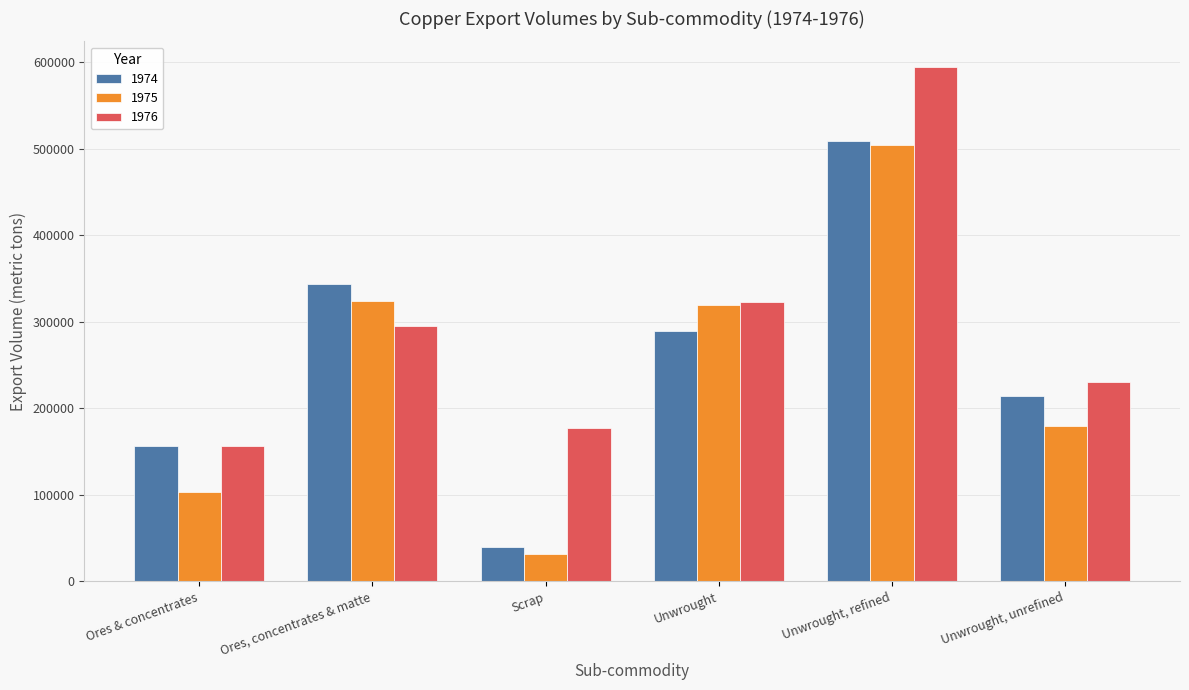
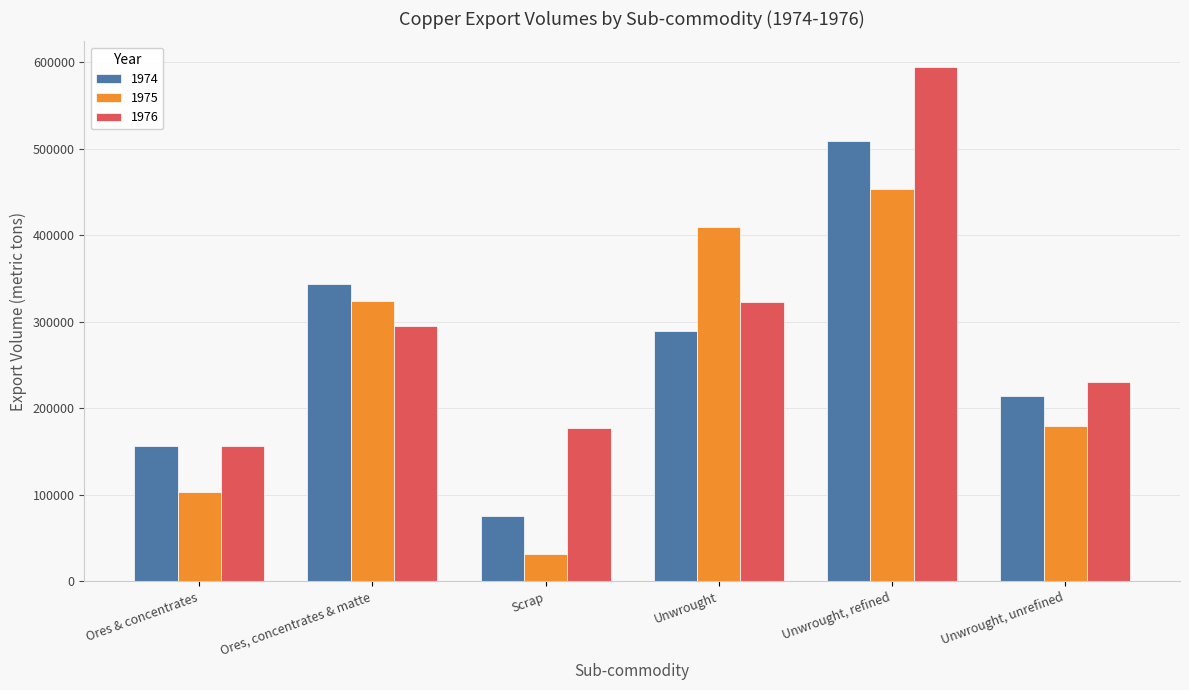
  {
    "1974": {
      "Ores & concentrates": 160000,
      "Ores, concentrates & matte": 340000,
-     "Scrap": 40000,
+     "Scrap": 80000,
      "Unwrought": 290000,
      "Unwrought, refined": 510000,
      "Unwrought, unrefined": 210000
    },
    "1975": {
      "Ores & concentrates": 100000,
      "Ores, concentrates & matte": 320000,
      "Scrap": 30000,
-     "Unwrought": 320000,
-     "Unwrought, refined": 500000,
+     "Unwrought": 410000,
+     "Unwrought, refined": 450000,
      "Unwrought, unrefined": 180000
    },
    "1976": {
      "Ores & concentrates": 160000,
      "Ores, concentrates & matte": 290000,
      "Scrap": 180000,
      "Unwrought": 320000,
      "Unwrought, refined": 590000,
      "Unwrought, unrefined": 230000
    }
  }
